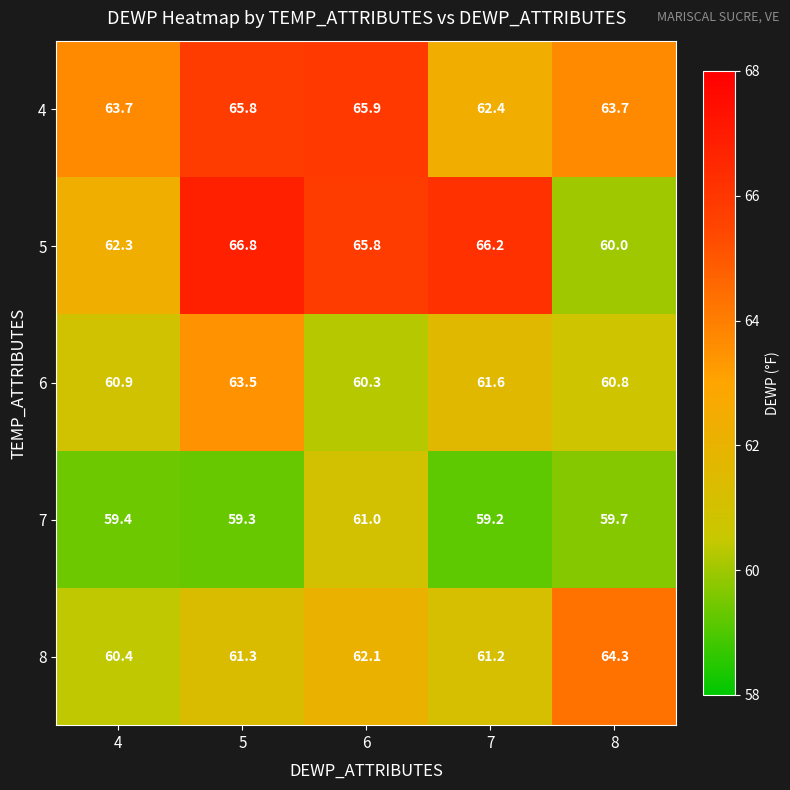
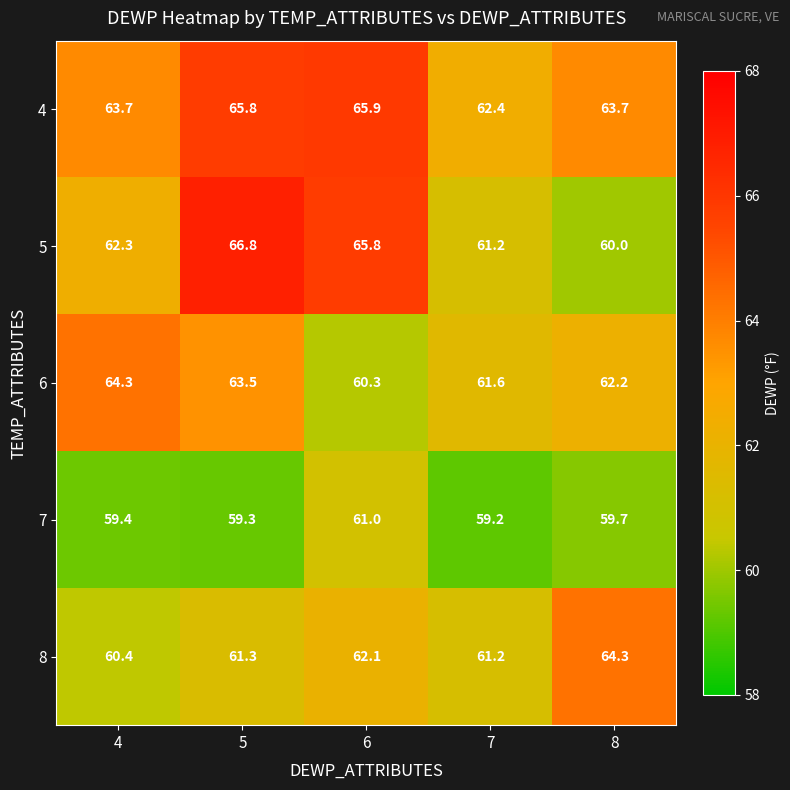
  {
    "4": {
      "4": 63.7,
      "5": 65.8,
      "6": 65.9,
      "7": 62.4,
      "8": 63.7
    },
    "5": {
      "4": 62.3,
      "5": 66.8,
      "6": 65.8,
-     "7": 66.2,
+     "7": 61.2,
      "8": 60.0
    },
    "6": {
-     "4": 60.9,
+     "4": 64.3,
      "5": 63.5,
      "6": 60.3,
      "7": 61.6,
-     "8": 60.8
+     "8": 62.2
    },
    "7": {
      "4": 59.4,
      "5": 59.3,
      "6": 61.0,
      "7": 59.2,
      "8": 59.7
    },
    "8": {
      "4": 60.4,
      "5": 61.3,
      "6": 62.1,
      "7": 61.2,
      "8": 64.3
    }
  }
